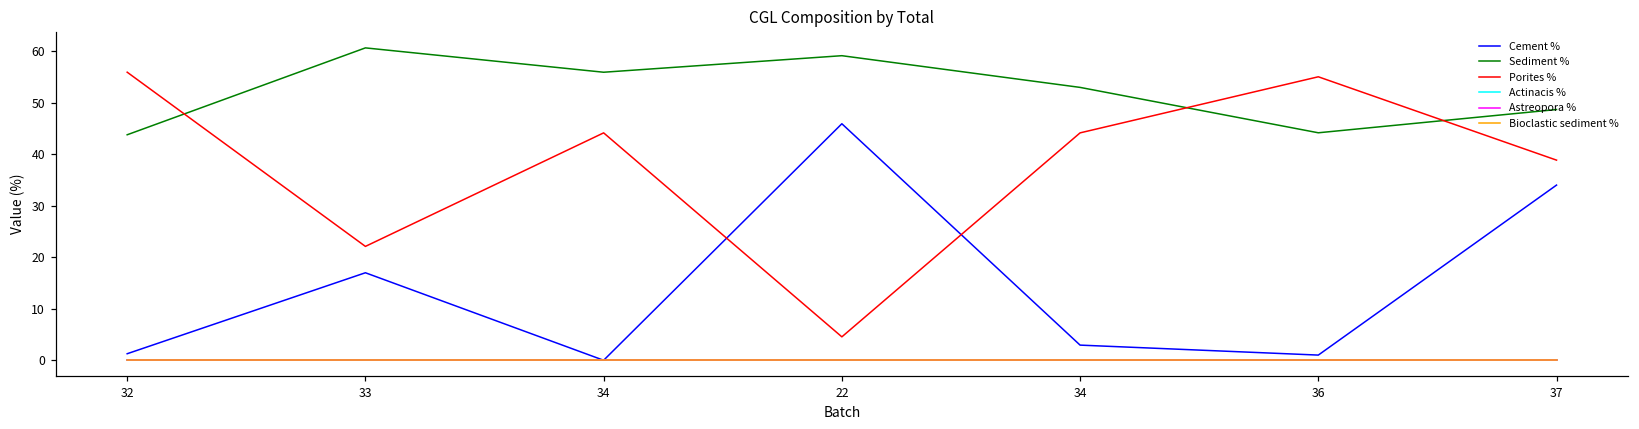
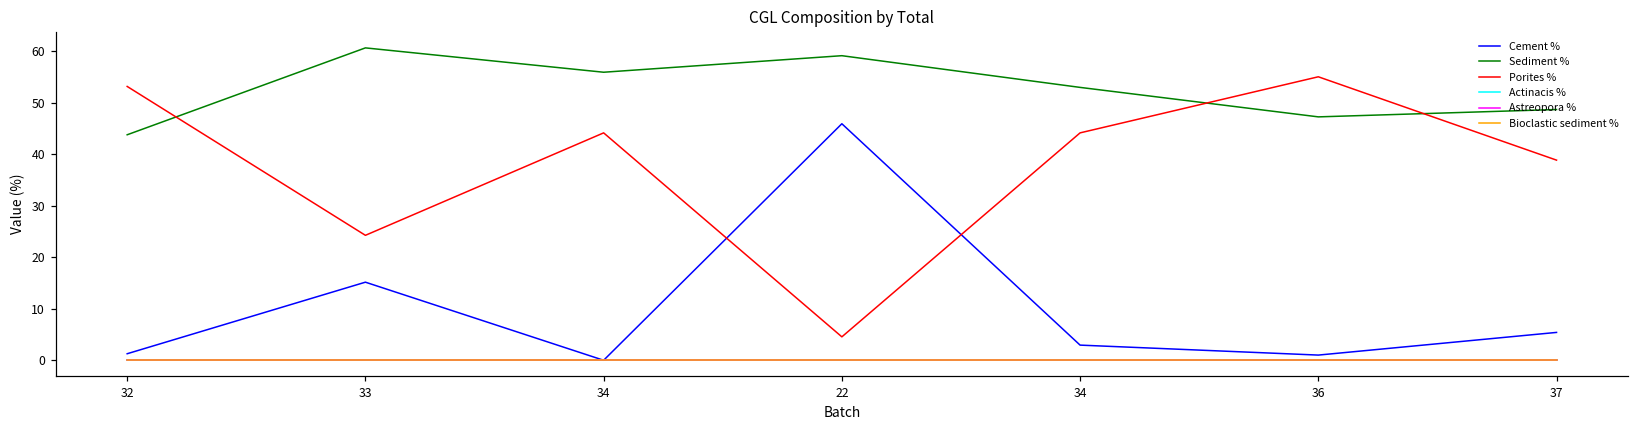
  {
    "Cement %": {
      "32": 1,
-     "33": 17,
+     "33": 15,
      "22": 46,
      "36": 1,
-     "37": 34
+     "37": 5
    },
    "Sediment %": {
      "32": 44,
      "33": 61,
      "22": 59,
-     "36": 44,
+     "36": 47,
      "37": 49
    },
    "Porites %": {
-     "32": 56,
-     "33": 22,
+     "32": 53,
+     "33": 24,
      "22": 5,
      "36": 55,
      "37": 39
    },
    "Bioclastic sediment %": {
      "32": 0,
      "33": 0,
      "22": 0,
      "36": 0,
      "37": 0
    }
  }
